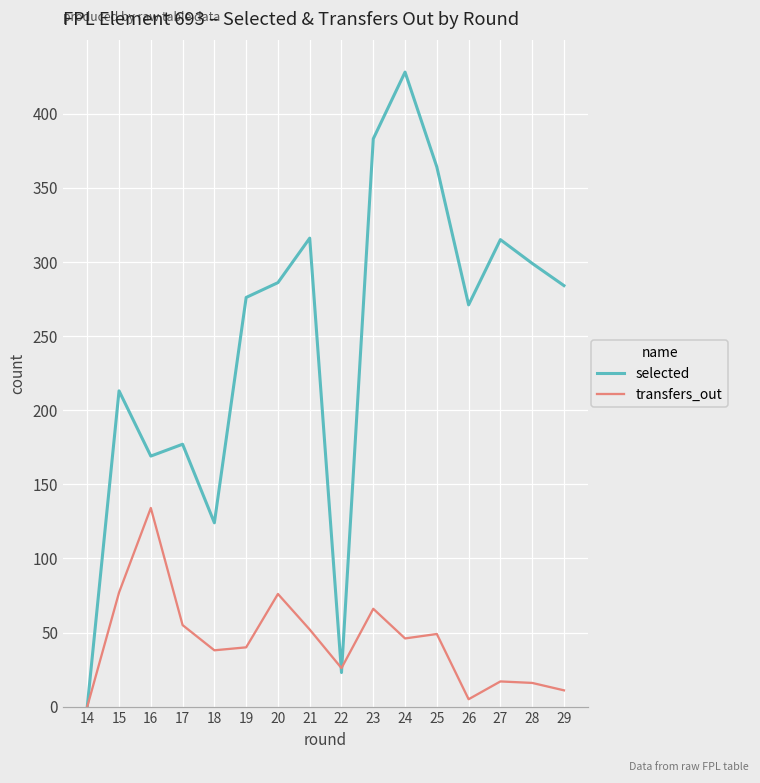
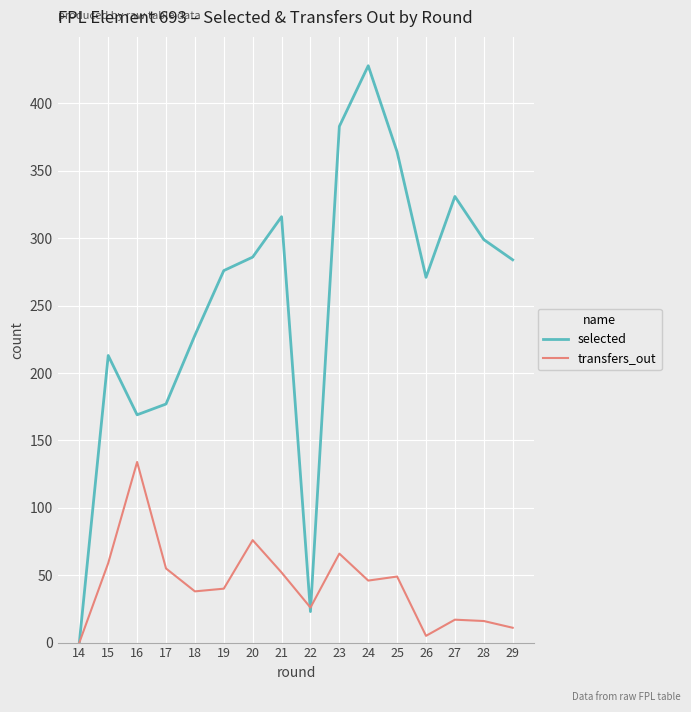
  {
    "selected": {
      "15": 213,
      "16": 169,
      "17": 177,
-     "18": 124,
+     "18": 228,
      "19": 276,
      "20": 286,
      "21": 316,
      "22": 23,
      "23": 383,
      "24": 428,
      "25": 364,
      "26": 271,
-     "27": 315,
+     "27": 331,
      "28": 299,
      "29": 284
    },
    "transfers_out": {
-     "15": 77,
+     "15": 59,
      "16": 134,
      "17": 55,
      "18": 38,
      "19": 40,
      "20": 76,
      "21": 52,
      "22": 26,
      "23": 66,
      "24": 46,
      "25": 49,
      "26": 5,
      "27": 17,
      "28": 16,
      "29": 11
    }
  }
